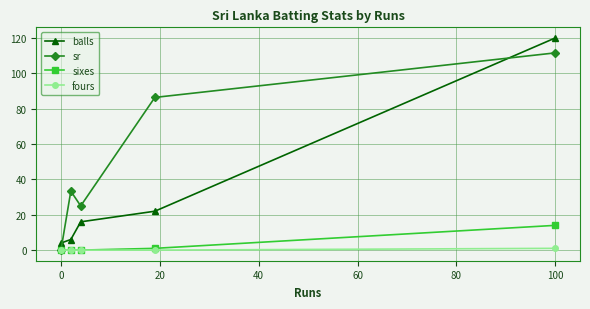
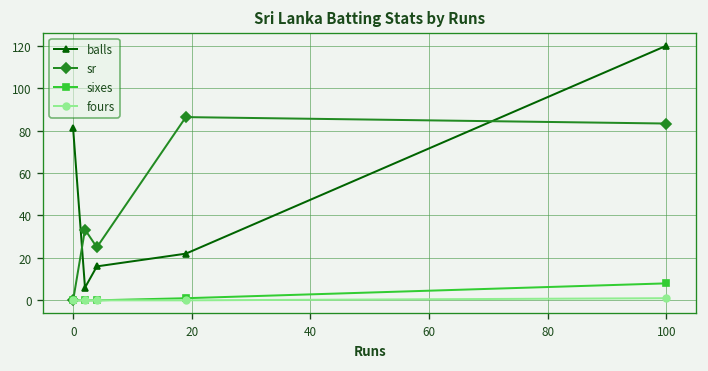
  {
    "balls": {
-     "0": 4,
+     "0": 81,
      "100": 120
    },
    "sr": {
-     "100": 112
+     "100": 83
    },
    "sixes": {
-     "100": 14
+     "100": 8
    },
    "fours": {
      "100": 1
    }
  }
